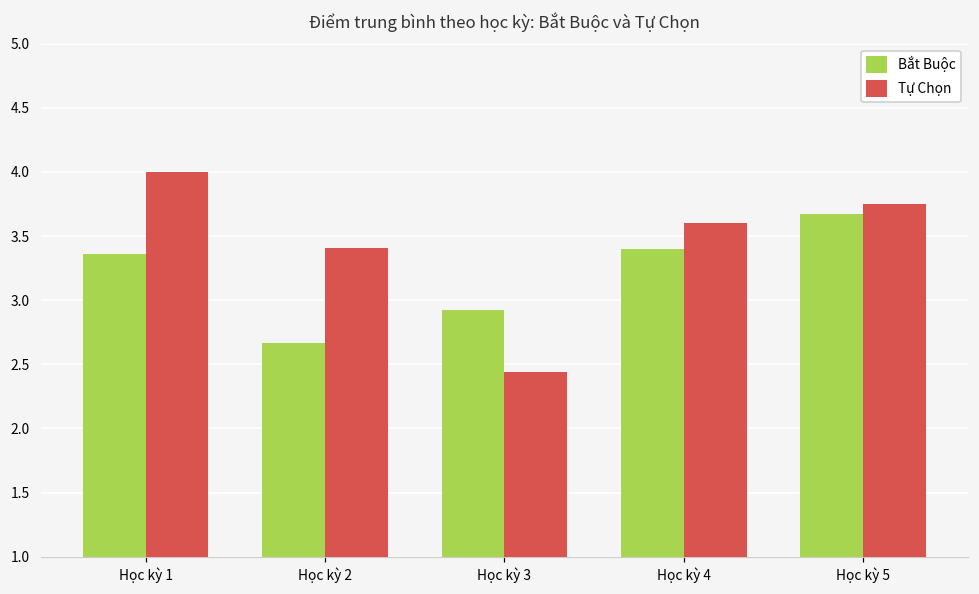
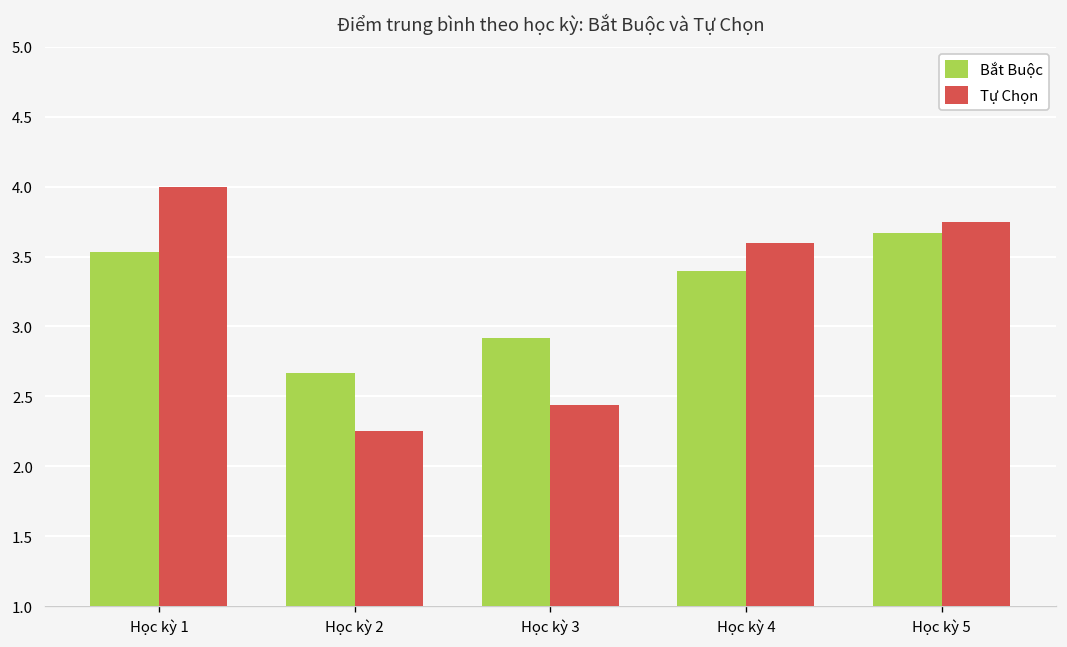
  {
    "Bắt Buộc": {
-     "Học kỳ 1": 3.36,
+     "Học kỳ 1": 3.53,
      "Học kỳ 2": 2.67,
      "Học kỳ 3": 2.92,
      "Học kỳ 4": 3.40,
      "Học kỳ 5": 3.67
    },
    "Tự Chọn": {
      "Học kỳ 1": 4.00,
-     "Học kỳ 2": 3.41,
+     "Học kỳ 2": 2.25,
      "Học kỳ 3": 2.44,
      "Học kỳ 4": 3.60,
      "Học kỳ 5": 3.75
    }
  }
